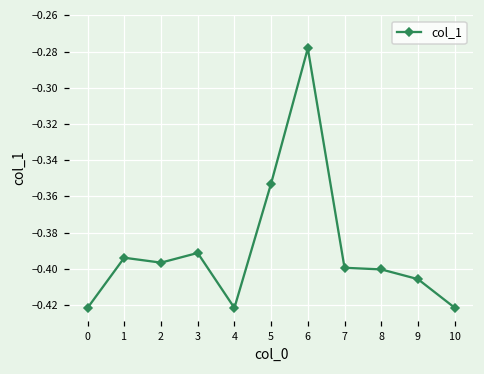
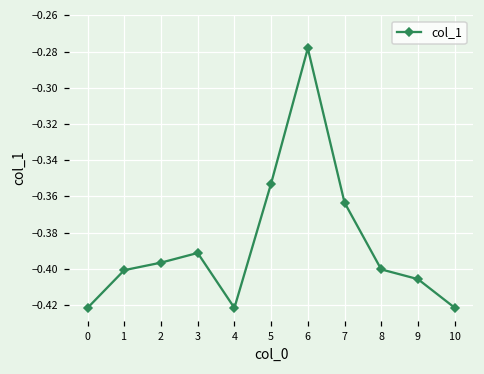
  {
    "0": -0.422,
-   "1": -0.394,
+   "1": -0.401,
    "2": -0.397,
    "3": -0.391,
    "4": -0.422,
    "5": -0.353,
    "6": -0.278,
-   "7": -0.399,
+   "7": -0.363,
    "8": -0.400,
    "9": -0.406,
    "10": -0.422
  }
